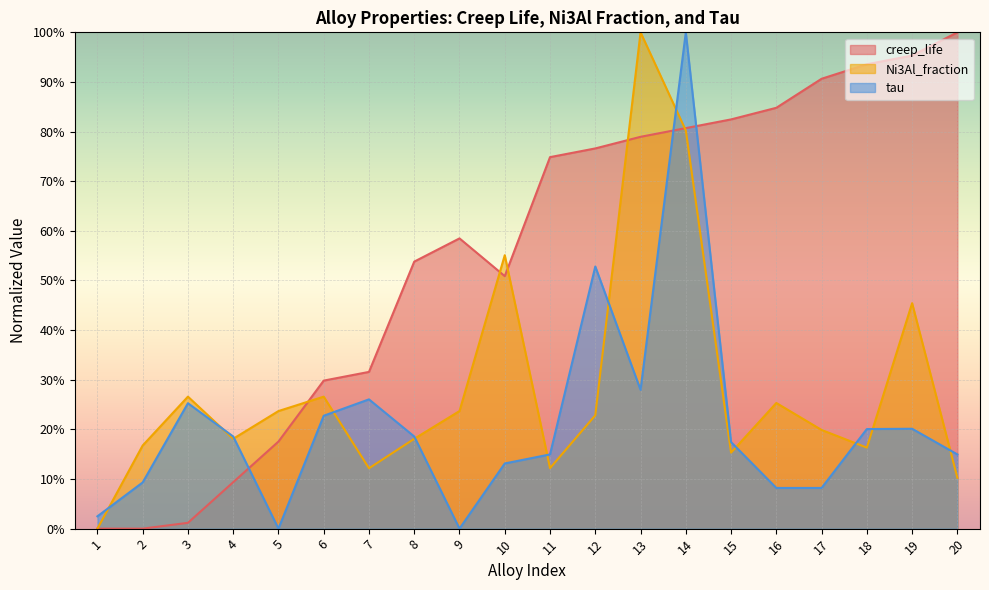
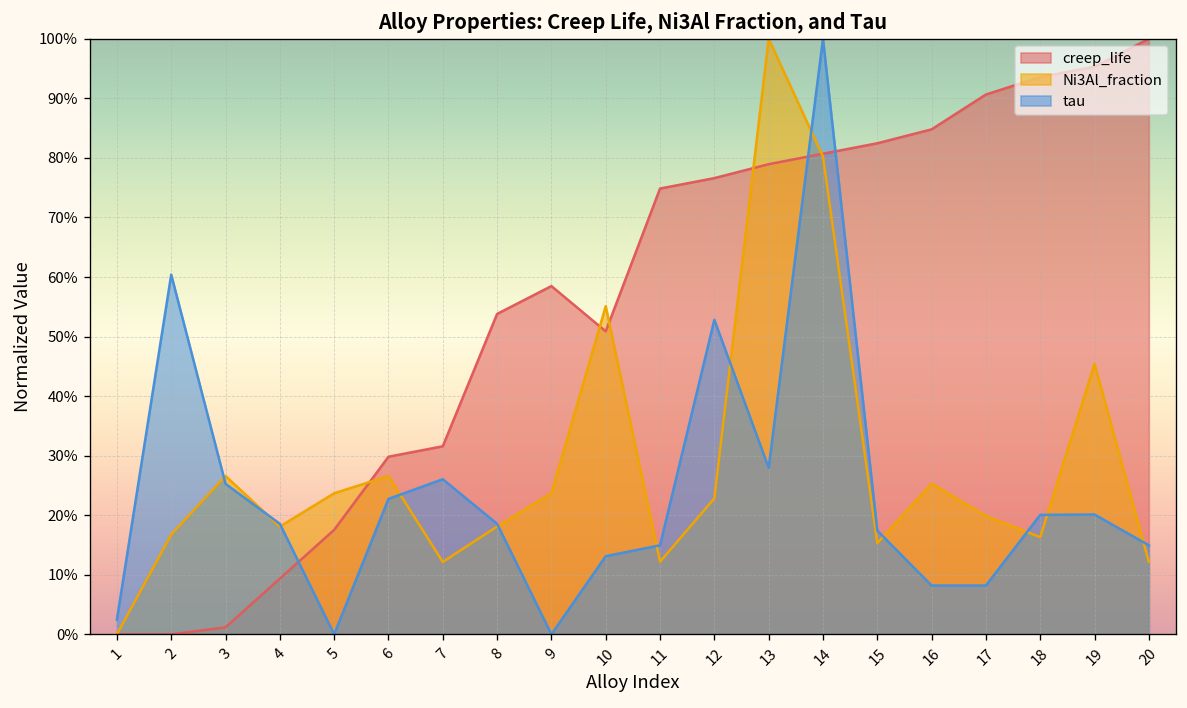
  {
    "creep_life": {
      "2": "0%",
      "3": "1%",
      "4": "9%",
      "5": "18%",
      "6": "30%",
      "7": "32%",
      "8": "54%",
      "9": "58%",
      "10": "51%",
      "11": "75%",
      "12": "77%",
      "13": "79%",
      "15": "82%",
      "16": "85%",
      "17": "91%",
      "20": "100%"
    },
    "Ni3Al_fraction": {
      "2": "17%",
      "3": "27%",
      "5": "24%",
      "6": "27%",
      "7": "12%",
      "9": "24%",
      "10": "55%",
      "11": "12%",
      "12": "23%",
      "13": "100%",
      "15": "15%",
      "16": "25%",
      "17": "20%",
      "18": "16%",
      "19": "45%",
-     "20": "10%"
+     "20": "12%"
    },
    "tau": {
      "1": "2%",
-     "2": "9%",
+     "2": "60%",
      "3": "25%",
      "5": "0%",
      "6": "23%",
      "7": "26%",
      "9": "0%",
      "10": "13%",
      "11": "15%",
      "12": "53%",
      "13": "28%",
      "14": "100%",
      "15": "17%",
      "16": "8%",
      "17": "8%",
      "18": "20%",
      "19": "20%",
      "20": "15%"
    }
  }
